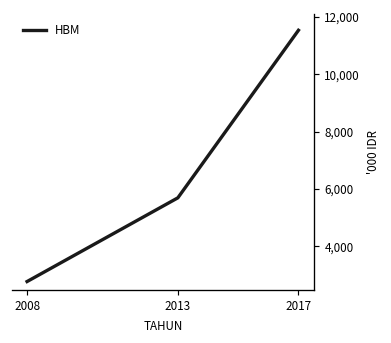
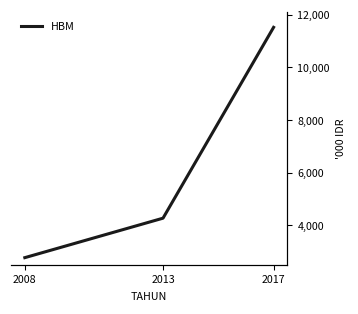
  {
    "2008": "2,800",
-   "2013": "5,700",
+   "2013": "4,300",
    "2017": "11,500"
  }
